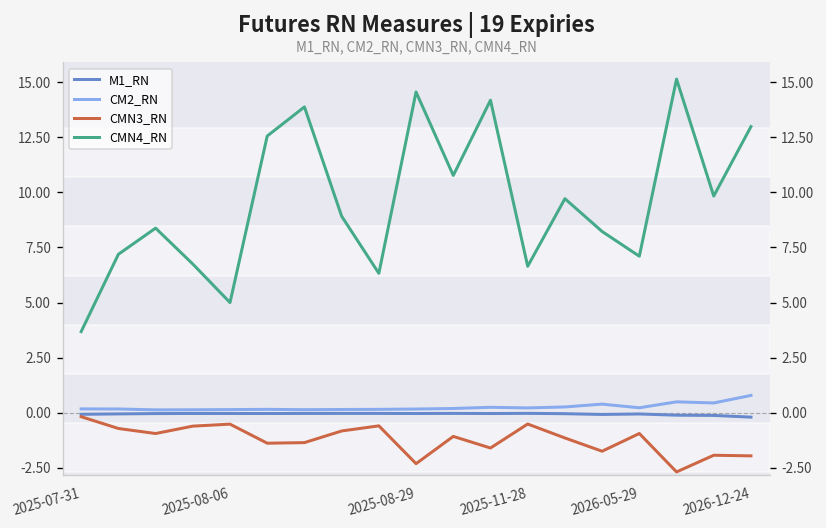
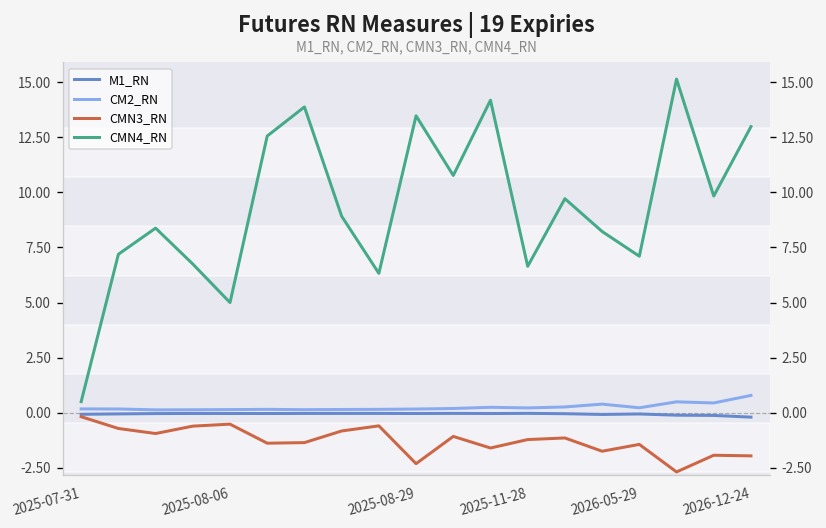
  {
    "CMN3_RN": {
      "2025-08-06": -0.5,
      "2025-08-29": -2.3,
-     "2025-11-28": -0.5,
-     "2026-05-29": -0.9,
+     "2025-11-28": -1.2,
+     "2026-05-29": -1.4,
      "2026-12-24": -2.0
    },
    "CMN4_RN": {
-     "2025-07-31": 3.7,
+     "2025-07-31": 0.5,
      "2025-08-06": 5.0,
-     "2025-08-29": 14.6,
+     "2025-08-29": 13.5,
      "2025-11-28": 6.6,
      "2026-05-29": 7.1,
      "2026-12-24": 13.0
    }
  }
